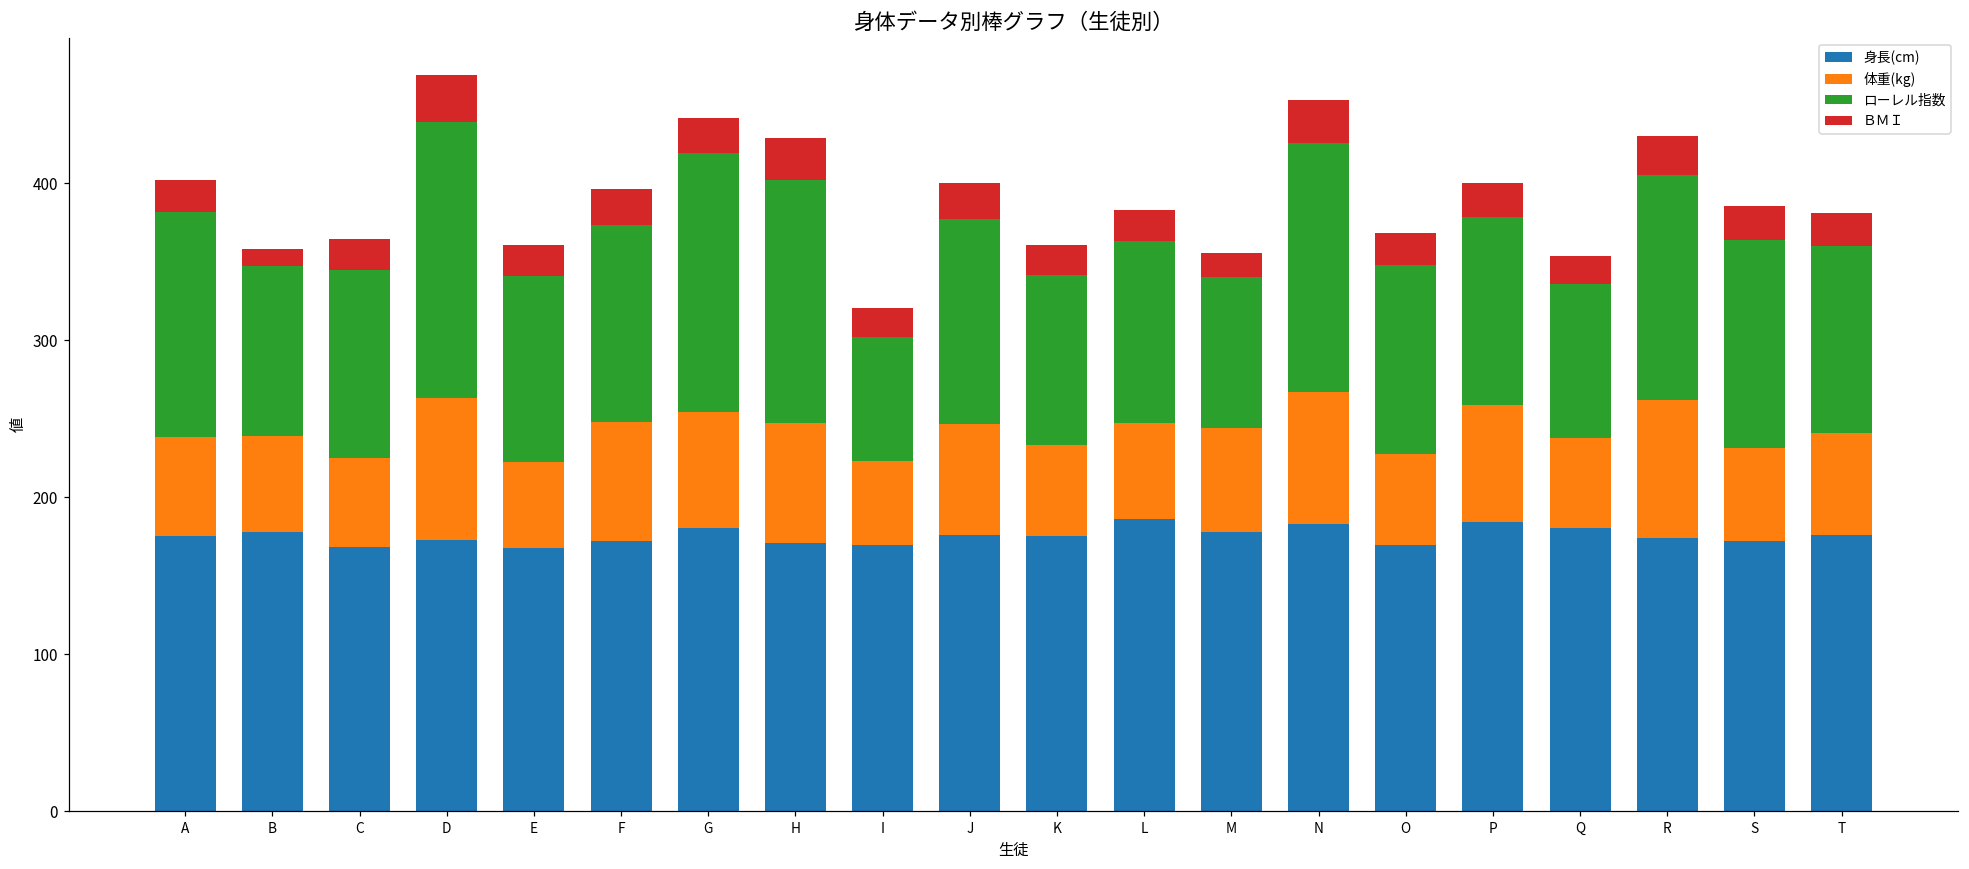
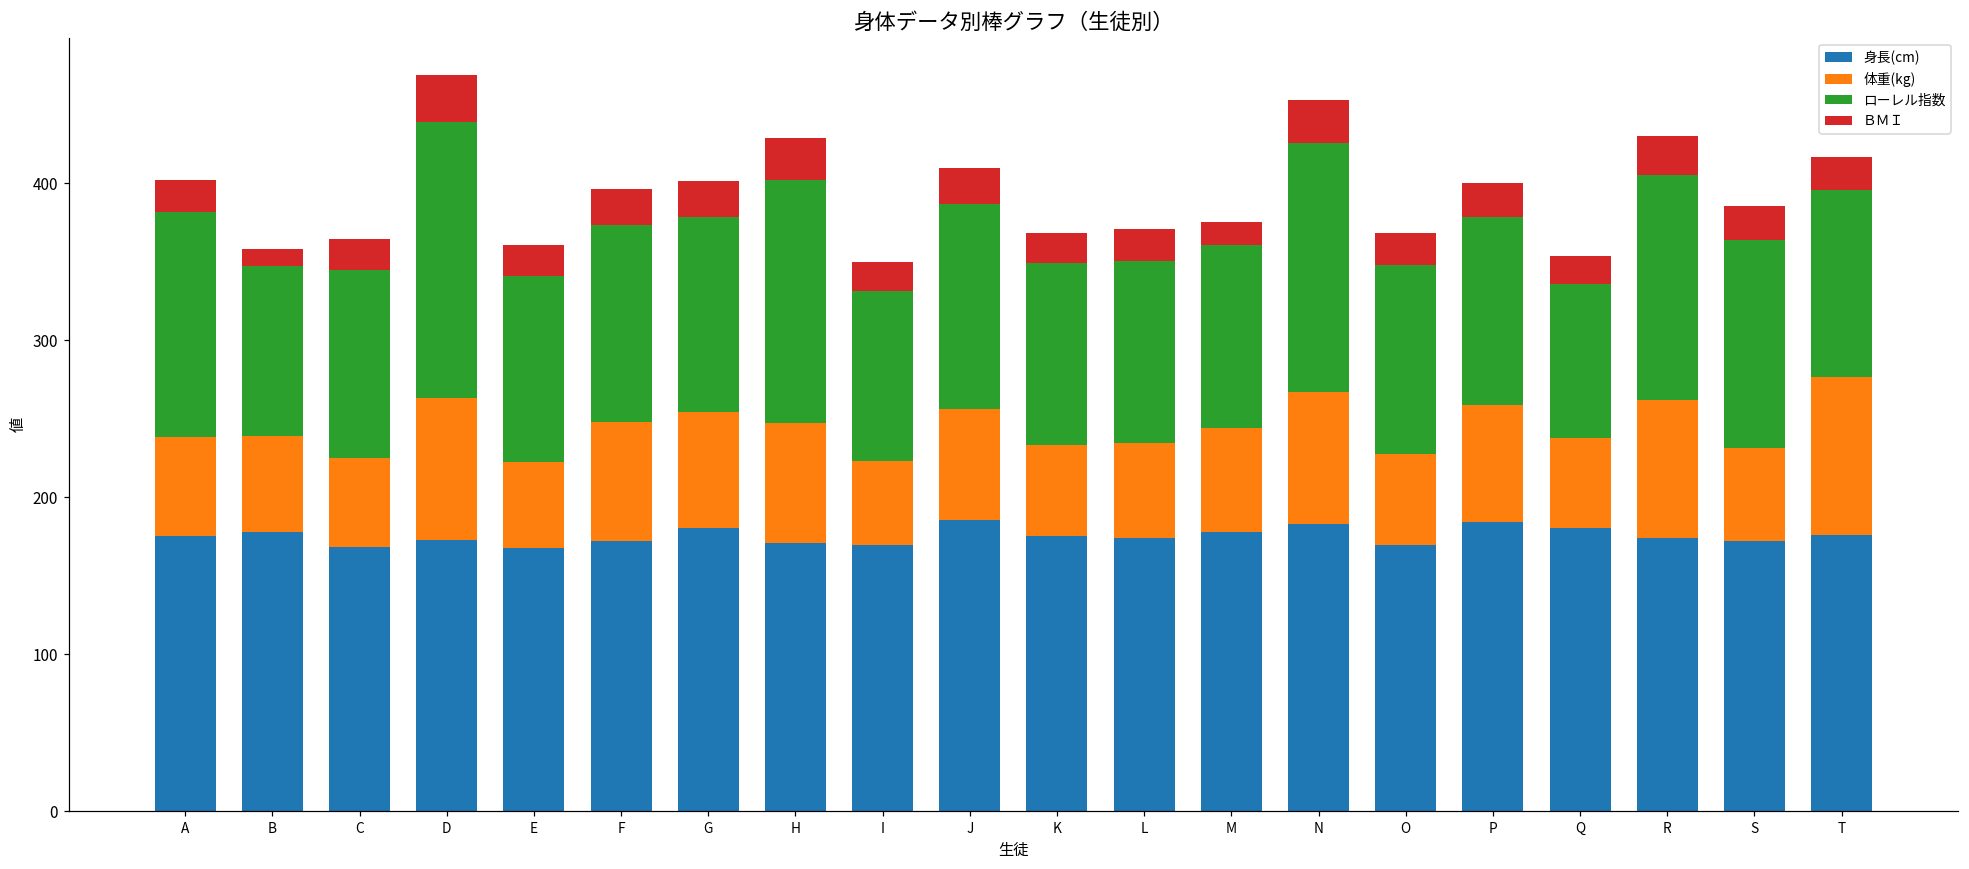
  {
    "身長(cm)": {
      "A": 175,
      "B": 178,
      "C": 168,
      "D": 173,
      "E": 167,
      "F": 172,
      "G": 181,
      "H": 171,
      "I": 170,
-     "J": 176,
+     "J": 186,
      "K": 175,
-     "L": 186,
+     "L": 174,
      "M": 178,
      "N": 183,
      "O": 169,
      "P": 184,
      "Q": 180,
      "R": 174,
      "S": 172,
      "T": 176
    },
    "体重(kg)": {
      "A": 63,
      "B": 61,
      "C": 57,
      "D": 91,
      "E": 55,
      "F": 76,
      "G": 73,
      "H": 77,
      "I": 53,
      "J": 71,
      "K": 58,
      "L": 61,
      "M": 66,
      "N": 85,
      "O": 58,
      "P": 75,
      "Q": 57,
      "R": 88,
      "S": 59,
-     "T": 65
+     "T": 101
    },
    "ローレル指数": {
      "A": 143,
      "B": 108,
      "C": 120,
      "D": 175,
      "E": 118,
      "F": 125,
-     "G": 165,
+     "G": 125,
      "H": 155,
-     "I": 79,
+     "I": 108,
      "J": 130,
-     "K": 108,
+     "K": 116,
      "L": 116,
-     "M": 96,
+     "M": 116,
      "N": 158,
      "O": 120,
      "P": 120,
      "Q": 98,
      "R": 143,
      "S": 132,
      "T": 119
    },
    "ＢＭＩ": {
      "A": 21,
      "B": 11,
      "C": 20,
      "D": 30,
      "E": 20,
      "F": 23,
      "G": 23,
      "H": 26,
      "I": 18,
      "J": 23,
      "K": 19,
      "L": 20,
      "M": 15,
      "N": 28,
      "O": 20,
      "P": 22,
      "Q": 18,
      "R": 25,
      "S": 22,
      "T": 21
    }
  }
